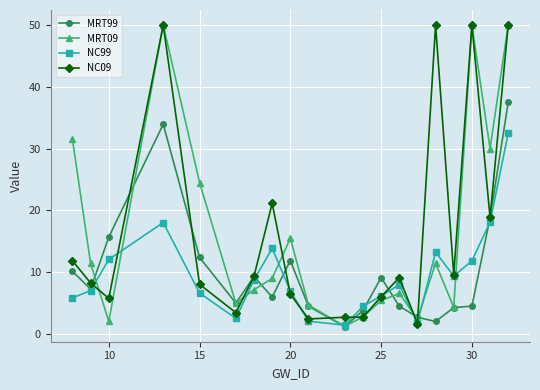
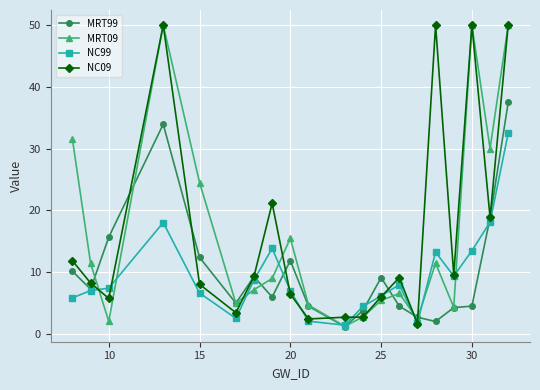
  {
    "NC99": {
-     "10": 12,
+     "10": 7,
      "15": 7,
      "20": 7,
-     "30": 12
+     "30": 13
    },
    "NC09": {
      "10": 6,
      "15": 8,
      "20": 6
    }
  }
